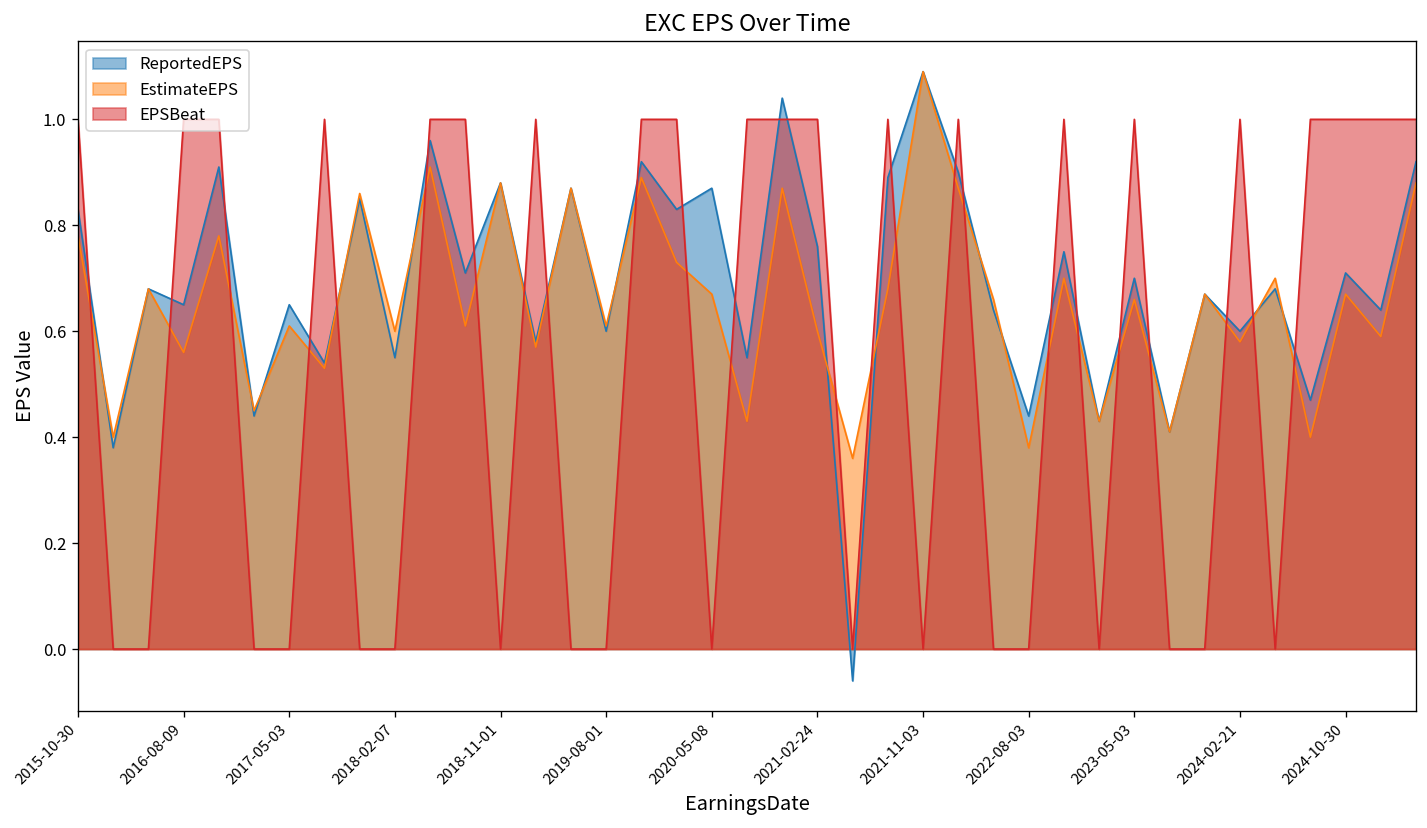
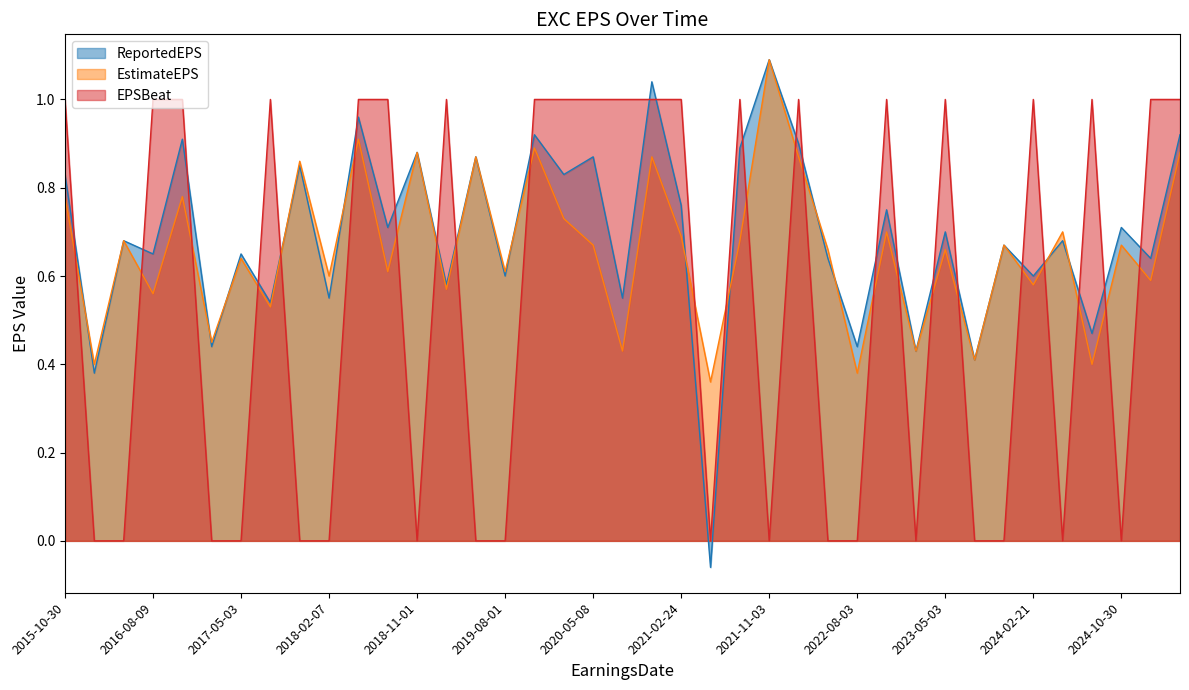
  {
    "EstimateEPS": {
      "2015-10-30": 0.78,
      "2016-08-09": 0.56,
-     "2017-05-03": 0.61,
+     "2017-05-03": 0.64,
      "2018-02-07": 0.60,
      "2019-08-01": 0.61,
      "2020-05-08": 0.67,
-     "2021-02-24": 0.60,
+     "2021-02-24": 0.69,
      "2022-08-03": 0.38,
      "2023-05-03": 0.66,
      "2024-02-21": 0.58,
      "2024-10-30": 0.67
    },
    "EPSBeat": {
      "2015-10-30": 1,
      "2017-05-03": 0,
      "2018-02-07": 0,
      "2018-11-01": 0,
      "2019-08-01": 0,
-     "2020-05-08": 0,
+     "2020-05-08": 1,
      "2021-02-24": 1,
      "2021-11-03": 0,
      "2022-08-03": 0,
      "2023-05-03": 1,
      "2024-02-21": 1,
-     "2024-10-30": 1
+     "2024-10-30": 0
    }
  }
